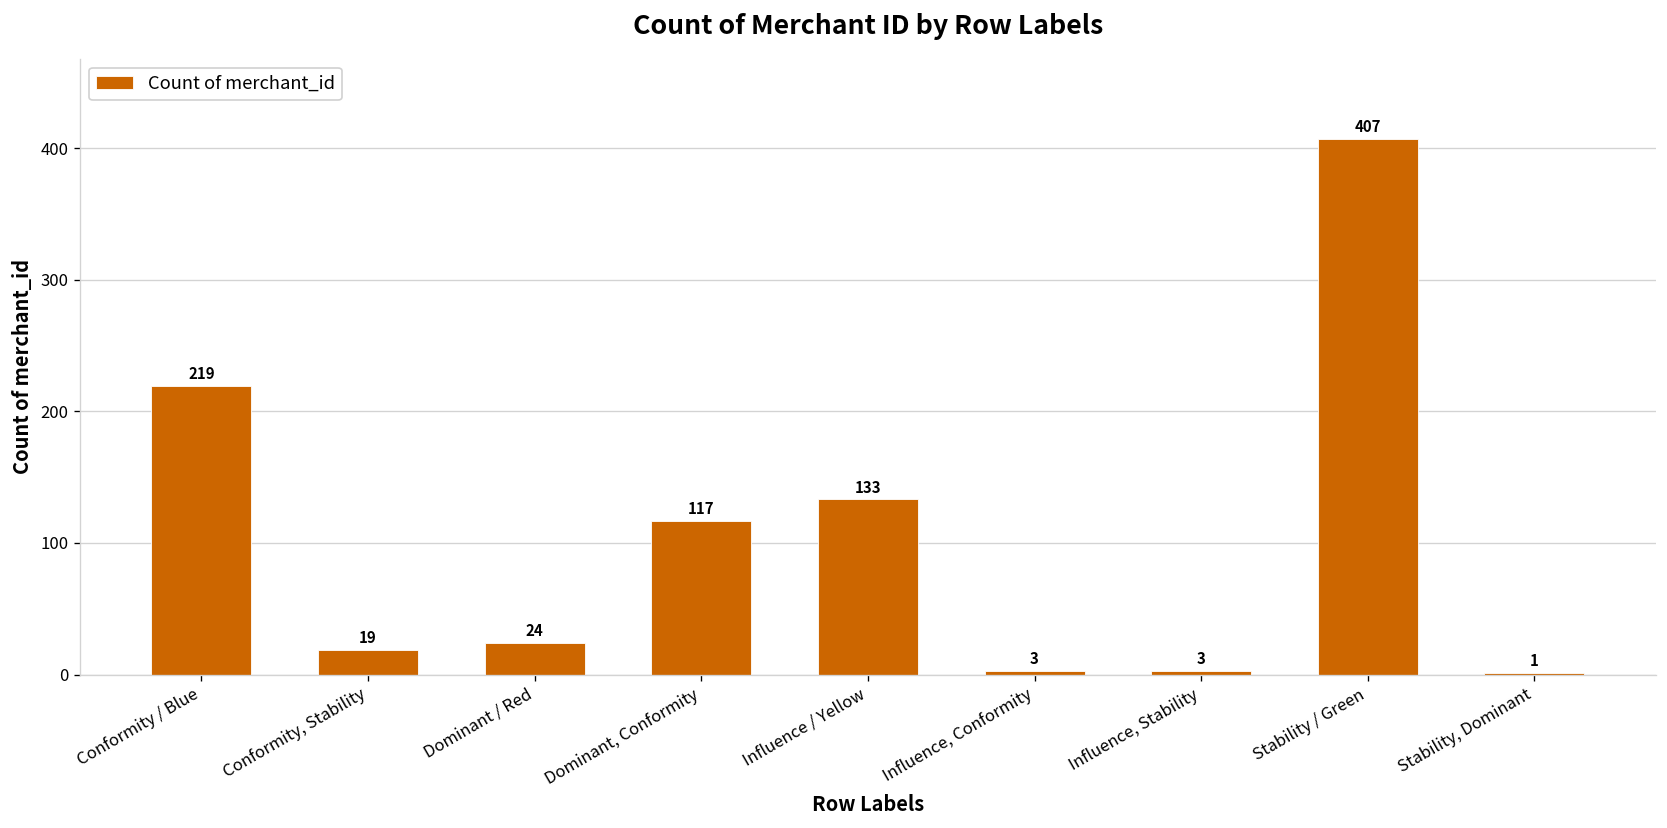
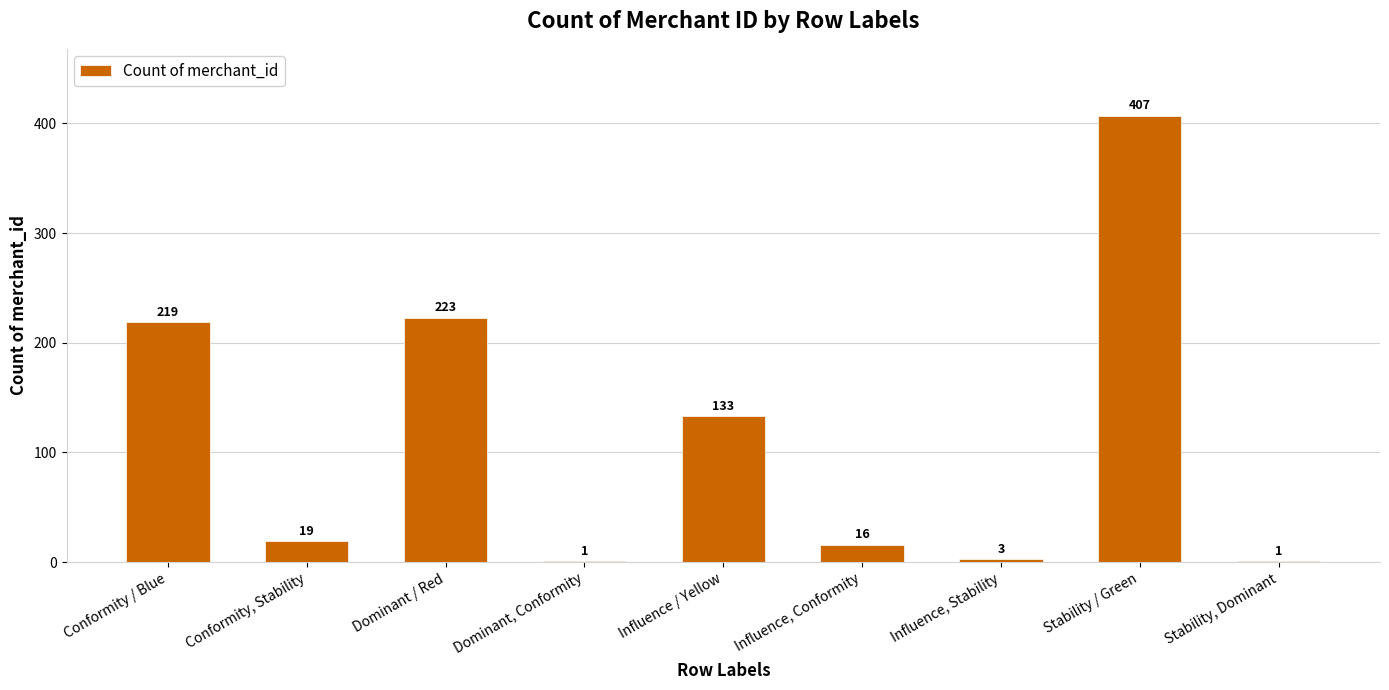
  {
    "Conformity / Blue": 219,
    "Conformity, Stability": 19,
-   "Dominant / Red": 24,
-   "Dominant, Conformity": 117,
+   "Dominant / Red": 223,
+   "Dominant, Conformity": 1,
    "Influence / Yellow": 133,
-   "Influence, Conformity": 3,
+   "Influence, Conformity": 16,
    "Influence, Stability": 3,
    "Stability / Green": 407,
    "Stability, Dominant": 1
  }
